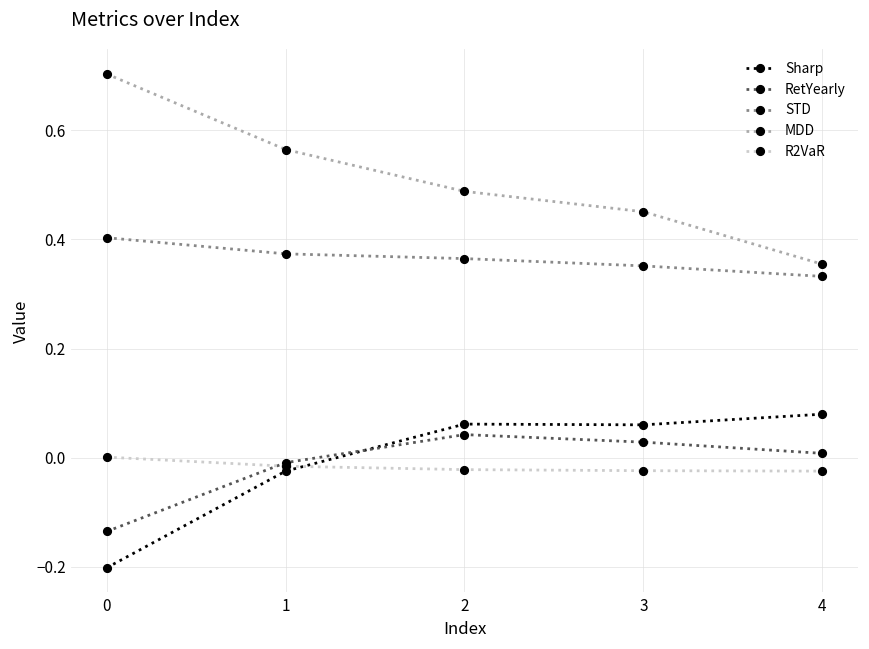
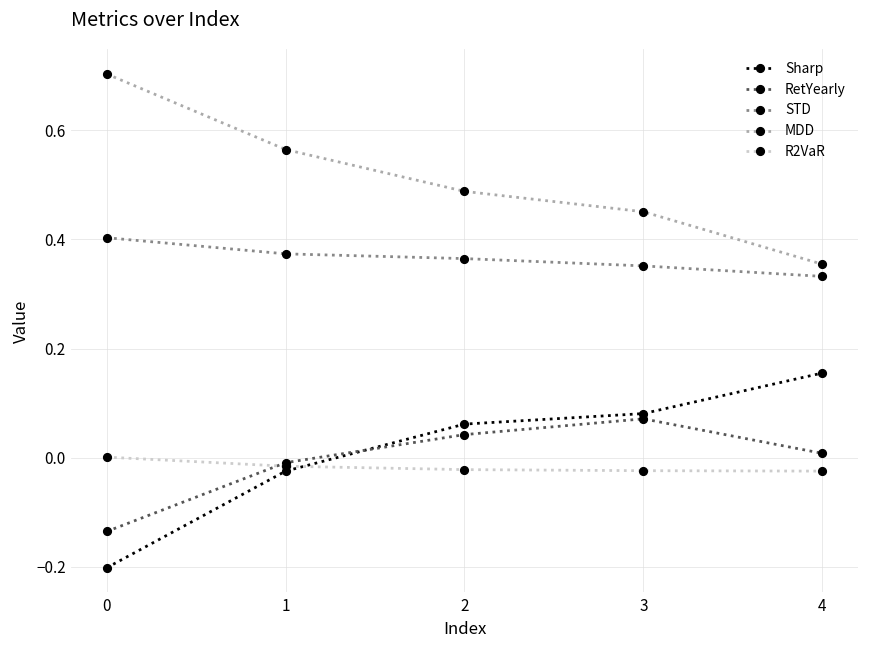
  {
    "Sharp": {
      "0": -0.20,
      "1": -0.02,
      "2": 0.06,
-     "3": 0.06,
-     "4": 0.08
+     "3": 0.08,
+     "4": 0.16
    },
    "RetYearly": {
      "0": -0.14,
      "1": -0.01,
      "2": 0.04,
-     "3": 0.03,
+     "3": 0.07,
      "4": 0.01
    }
  }
